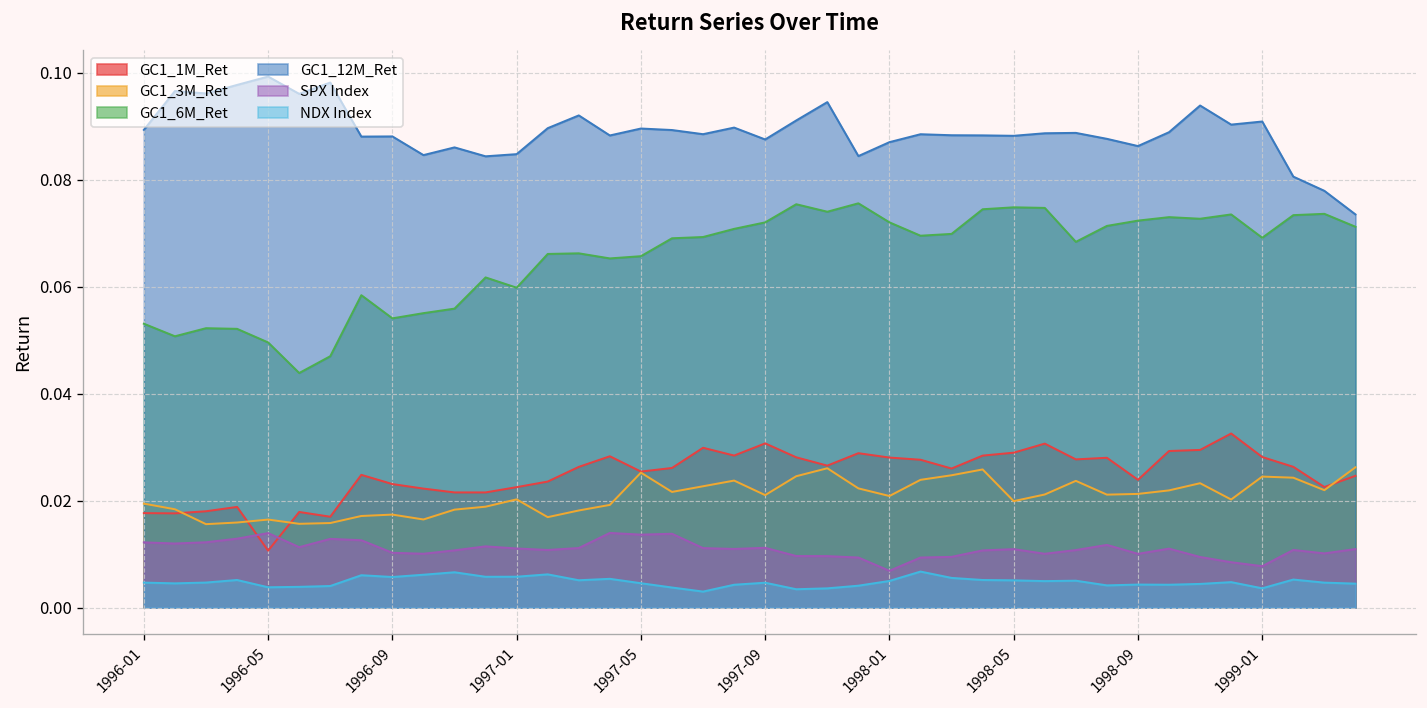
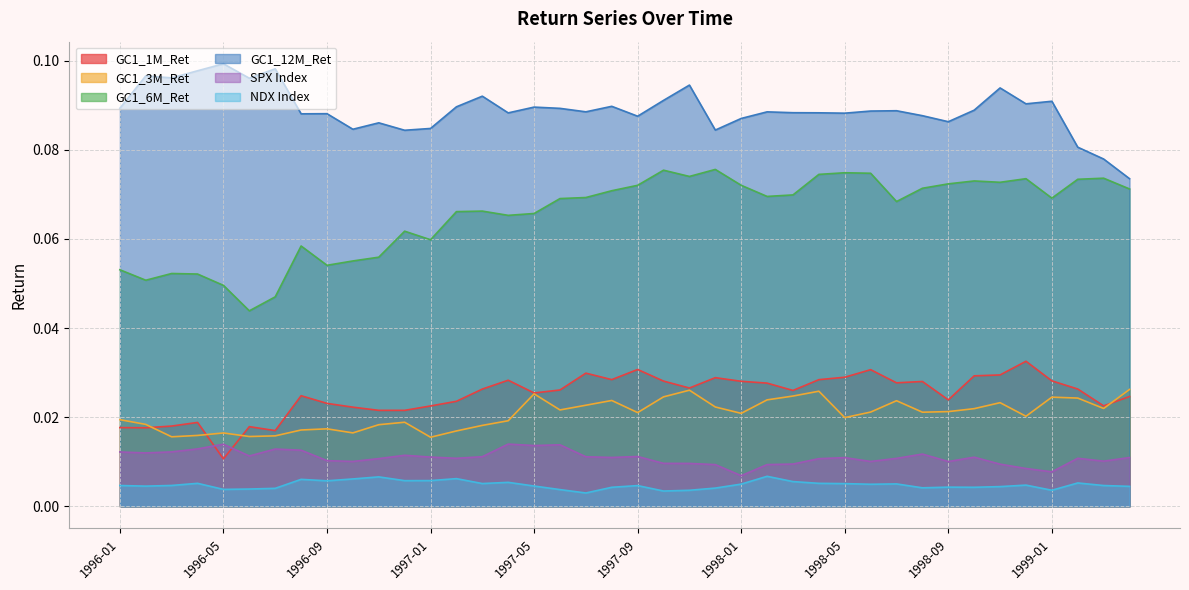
  {
    "GC1_1M_Ret": {
      "1996-01": 0.018,
      "1996-05": 0.011,
      "1996-09": 0.023,
      "1997-01": 0.023,
      "1997-09": 0.031,
      "1998-01": 0.028,
      "1998-05": 0.029,
      "1998-09": 0.024,
      "1999-01": 0.028
    },
    "GC1_3M_Ret": {
      "1996-01": 0.019,
      "1996-05": 0.016,
      "1996-09": 0.017,
-     "1997-01": 0.020,
+     "1997-01": 0.016,
      "1997-09": 0.021,
      "1998-01": 0.021,
      "1998-05": 0.020,
      "1998-09": 0.021,
      "1999-01": 0.024
    },
    "GC1_6M_Ret": {
      "1996-01": 0.053,
      "1996-05": 0.050,
      "1996-09": 0.054,
      "1997-01": 0.060,
      "1997-05": 0.066,
      "1997-09": 0.072,
      "1998-01": 0.072,
      "1998-05": 0.075,
      "1998-09": 0.072,
      "1999-01": 0.069
    },
    "GC1_12M_Ret": {
      "1996-09": 0.088,
      "1997-01": 0.085,
      "1997-05": 0.090,
      "1997-09": 0.088,
      "1998-01": 0.087,
      "1998-05": 0.088,
      "1998-09": 0.086,
      "1999-01": 0.091
    },
    "SPX Index": {
      "1996-01": 0.012,
      "1996-05": 0.014,
      "1996-09": 0.010,
      "1997-01": 0.011,
      "1997-05": 0.014,
      "1997-09": 0.011,
      "1998-01": 0.007,
      "1998-05": 0.011,
      "1998-09": 0.010,
      "1999-01": 0.008
    },
    "NDX Index": {
      "1996-01": 0.005,
      "1996-05": 0.004,
      "1996-09": 0.006,
      "1997-01": 0.006,
      "1997-05": 0.005,
      "1997-09": 0.005,
      "1998-01": 0.005,
      "1998-05": 0.005,
      "1998-09": 0.004,
      "1999-01": 0.004
    }
  }
